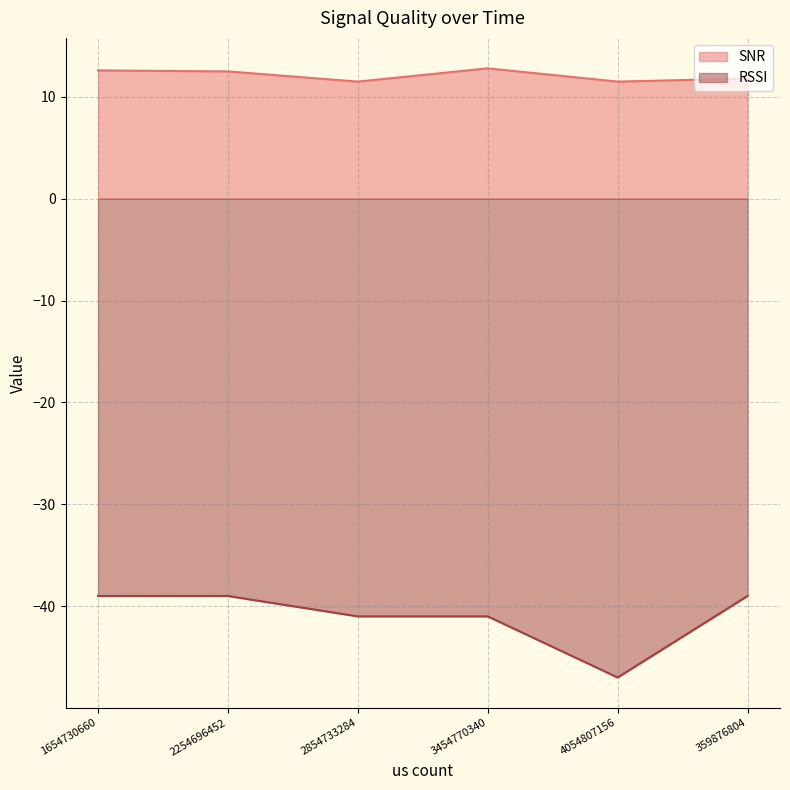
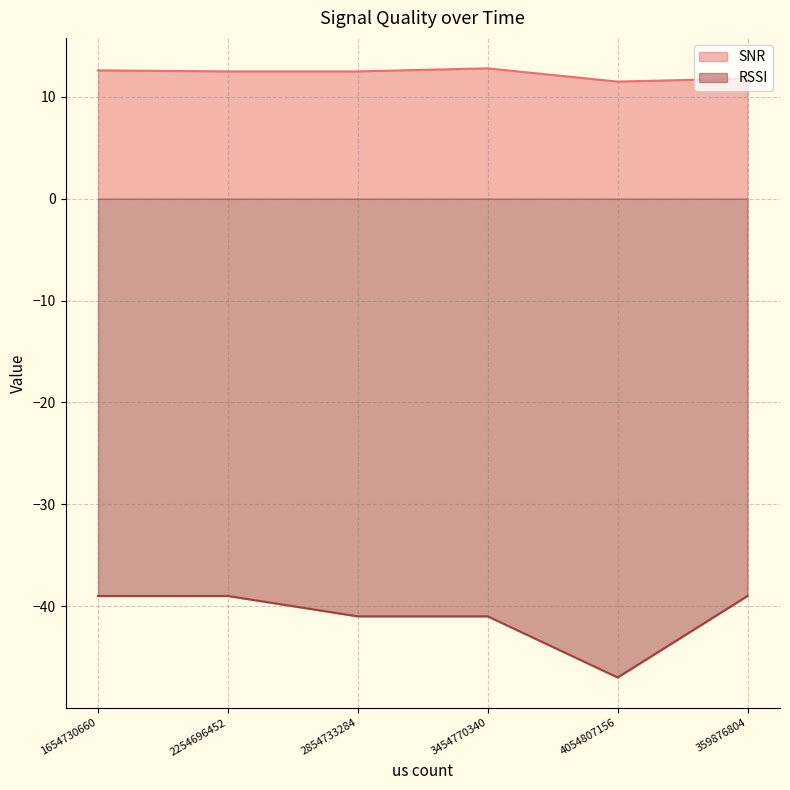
  {
    "SNR": {
      "1654730660": 12.6,
      "2254696452": 12.5,
-     "2854733284": 11.5,
+     "2854733284": 12.5,
      "3454770340": 12.8,
      "4054807156": 11.5
    }
  }
